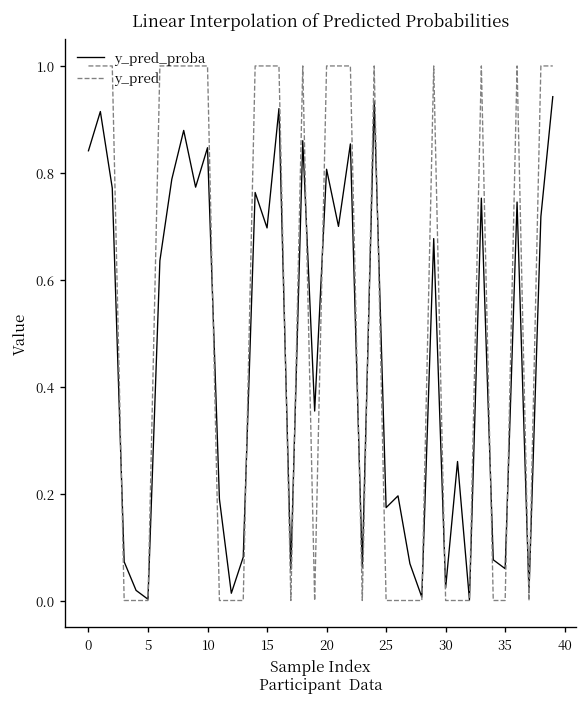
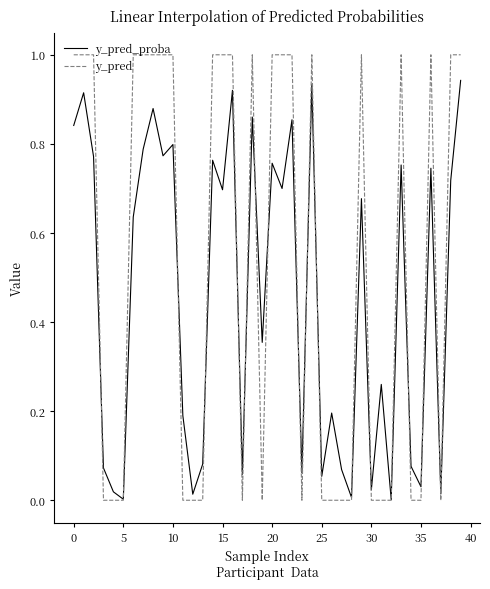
  {
    "y_pred_proba": {
      "0": 0.84,
-     "10": 0.85,
+     "10": 0.80,
      "15": 0.70,
-     "20": 0.81,
-     "25": 0.17,
+     "20": 0.76,
+     "25": 0.05,
      "30": 0.02,
-     "35": 0.06
+     "35": 0.03
    },
    "y_pred": {
      "0": 1.00,
      "10": 1.00,
      "15": 1.00,
      "20": 1.00,
      "25": 0.00,
      "30": 0.00,
      "35": 0.00
    }
  }
